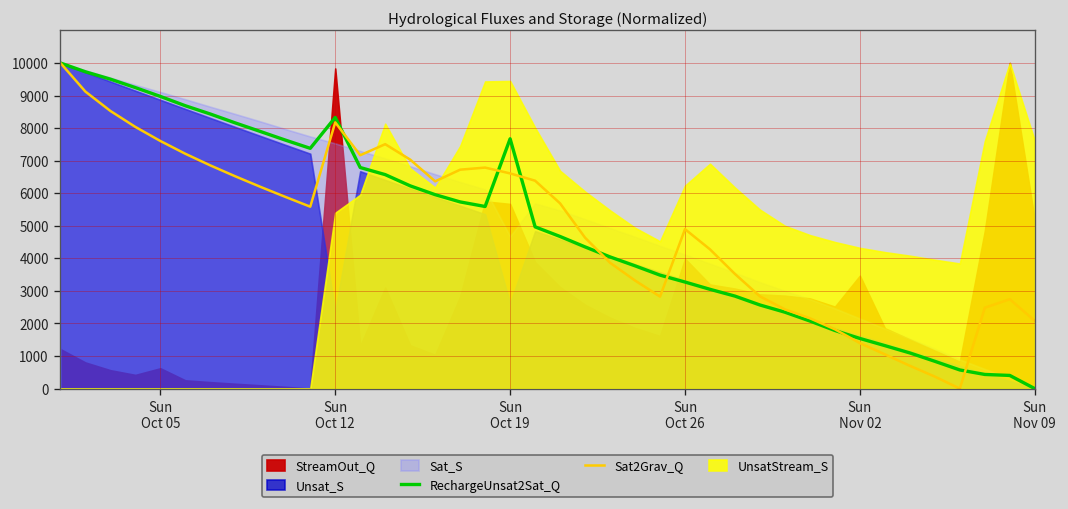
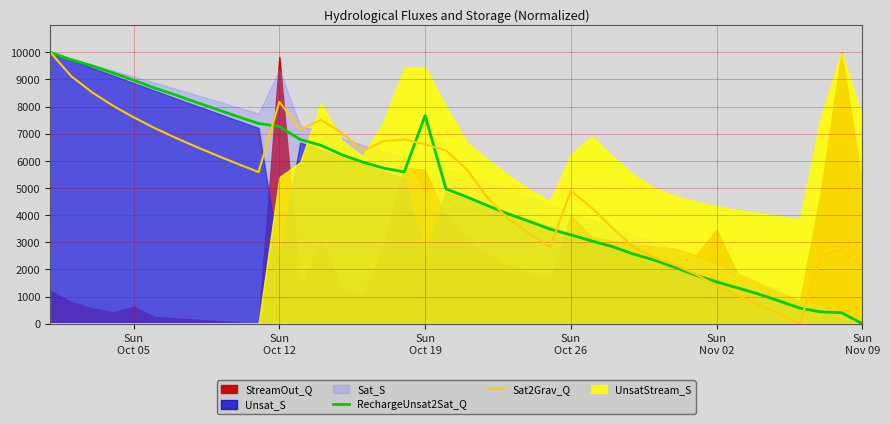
  {
    "RechargeUnsat2Sat_Q": {
      "Sun Oct 05": 9000,
-     "Sun Oct 12": 8300,
+     "Sun Oct 12": 7300,
      "Sun Oct 19": 7700
    },
    "StreamOut_Q": {
      "Sun Oct 05": 600,
      "Sun Oct 12": 9800,
      "Sun Oct 19": 5700,
      "Sun Oct 26": 4000,
      "Sun Nov 02": 3500,
      "Sun Nov 09": 5200
    },
    "Unsat_S": {
      "Sun Oct 05": 8900,
      "Sun Oct 12": 2400,
      "Sun Oct 19": 2600
    },
    "Sat_S": {
      "Sun Oct 05": 9100,
-     "Sun Oct 12": 7500,
+     "Sun Oct 12": 9400,
      "Sun Oct 19": 4700,
      "Sun Oct 26": 4100,
      "Sun Nov 02": 2200
    }
  }
